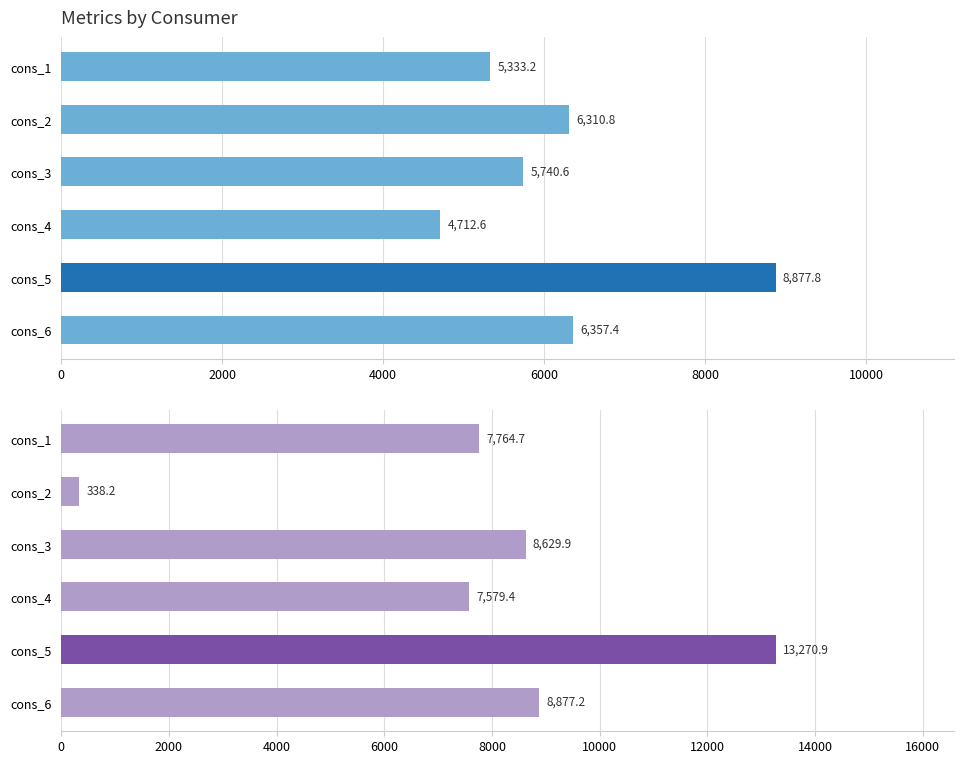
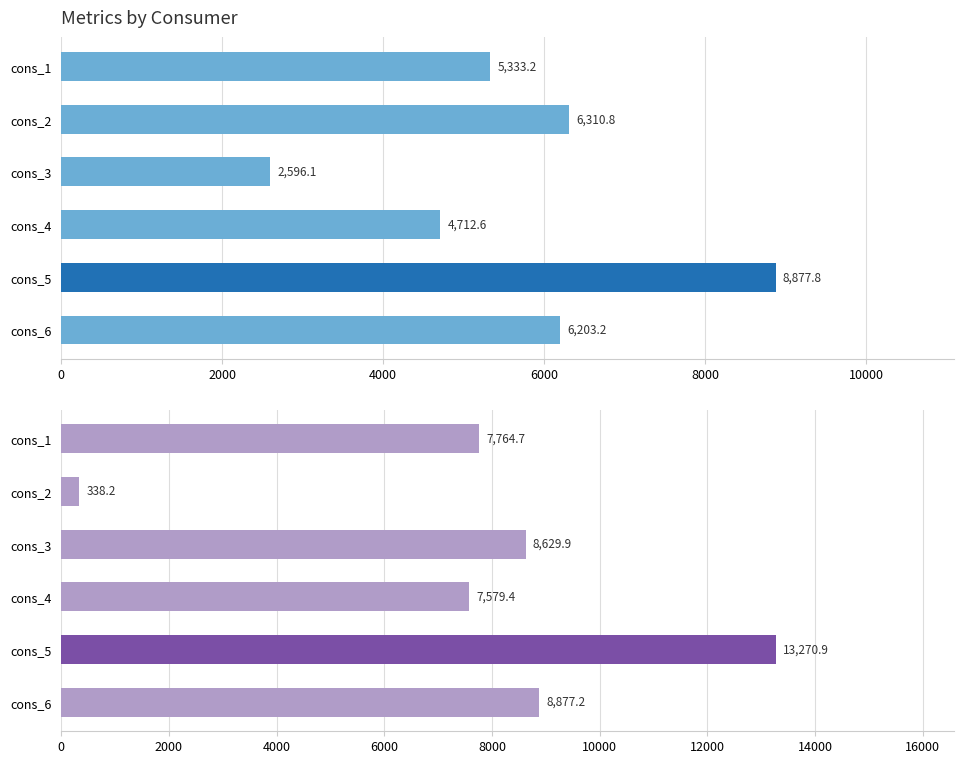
  {
    "Metrics by Consumer": {
      "cons_1": "5,333.2",
      "cons_2": "6,310.8",
-     "cons_3": "5,740.6",
+     "cons_3": "2,596.1",
      "cons_4": "4,712.6",
      "cons_5": "8,877.8",
-     "cons_6": "6,357.4"
+     "cons_6": "6,203.2"
    }
  }
